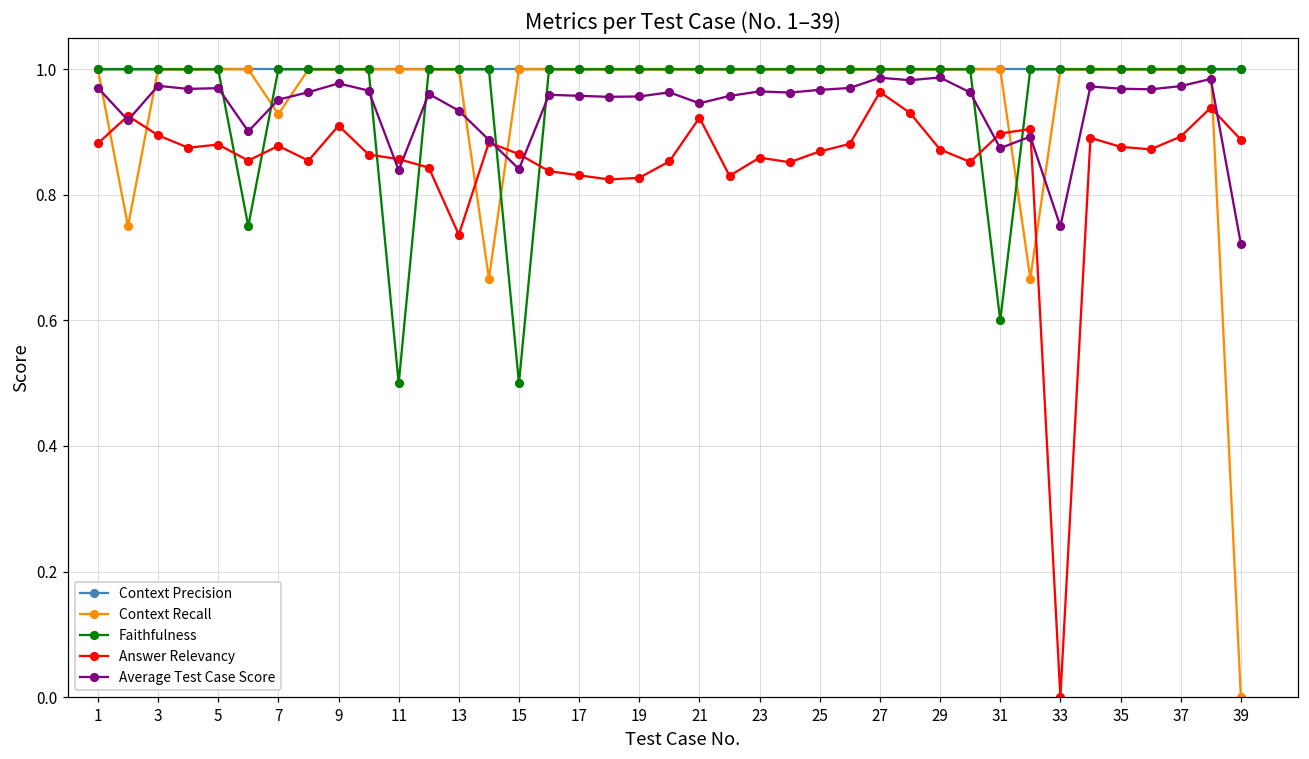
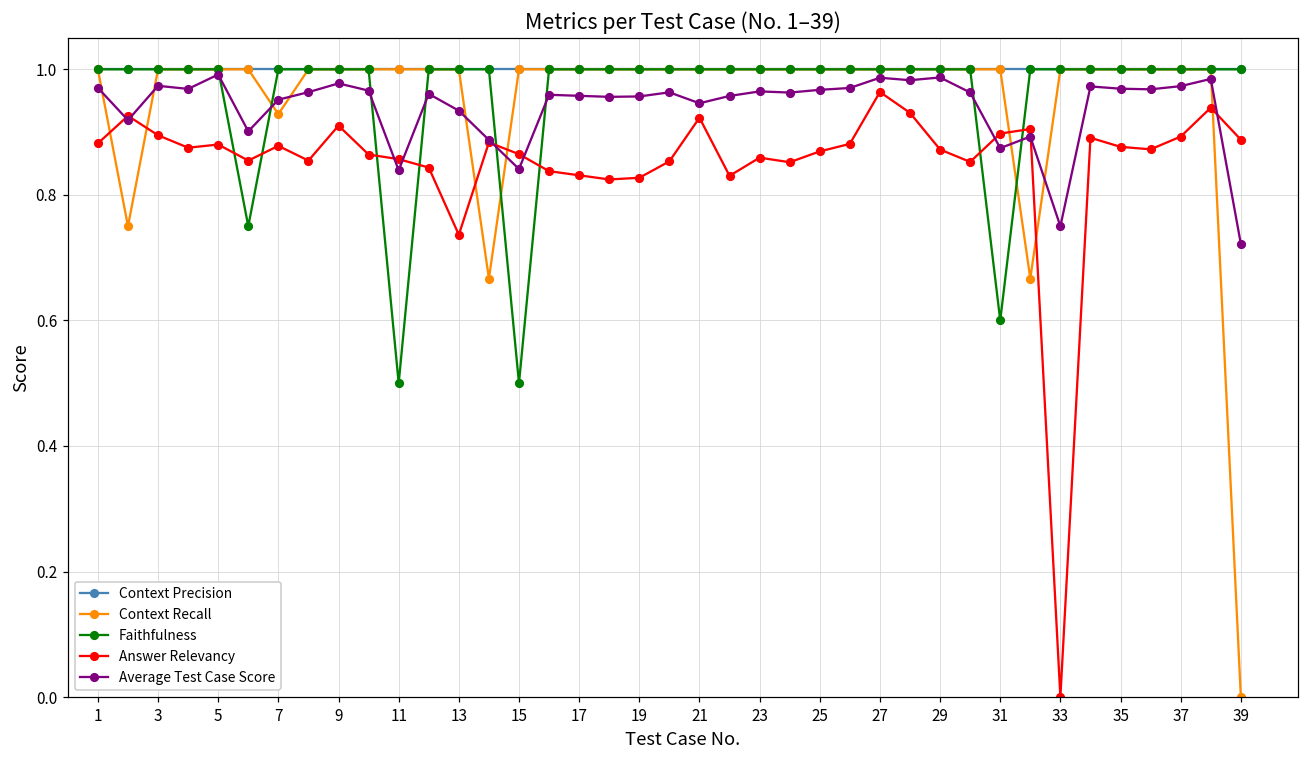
  {
    "Context Recall": {
      "7": 0.93,
      "39": 0.00
    },
    "Faithfulness": {
      "11": 0.50,
      "15": 0.50,
      "31": 0.60
    },
    "Answer Relevancy": {
      "1": 0.88,
      "3": 0.89,
      "5": 0.88,
      "7": 0.88,
      "9": 0.91,
      "11": 0.86,
      "13": 0.74,
      "15": 0.86,
      "17": 0.83,
      "19": 0.83,
      "21": 0.92,
      "23": 0.86,
      "25": 0.87,
      "27": 0.96,
      "29": 0.87,
      "31": 0.90,
      "33": 0.00,
      "35": 0.88,
      "37": 0.89,
      "39": 0.89
    },
    "Average Test Case Score": {
      "1": 0.97,
      "3": 0.97,
-     "5": 0.97,
+     "5": 0.99,
      "7": 0.95,
      "9": 0.98,
      "11": 0.84,
      "13": 0.93,
      "15": 0.84,
      "17": 0.96,
      "19": 0.96,
      "21": 0.95,
      "23": 0.96,
      "25": 0.97,
      "27": 0.99,
      "29": 0.99,
      "31": 0.87,
      "33": 0.75,
      "35": 0.97,
      "37": 0.97,
      "39": 0.72
    }
  }
